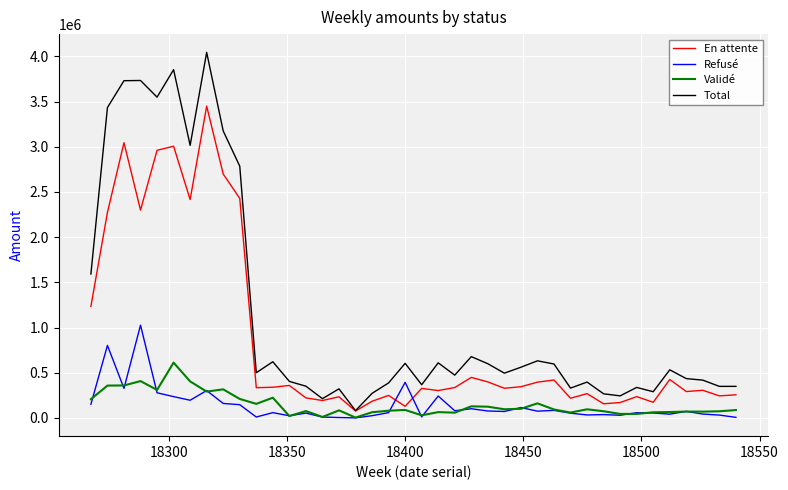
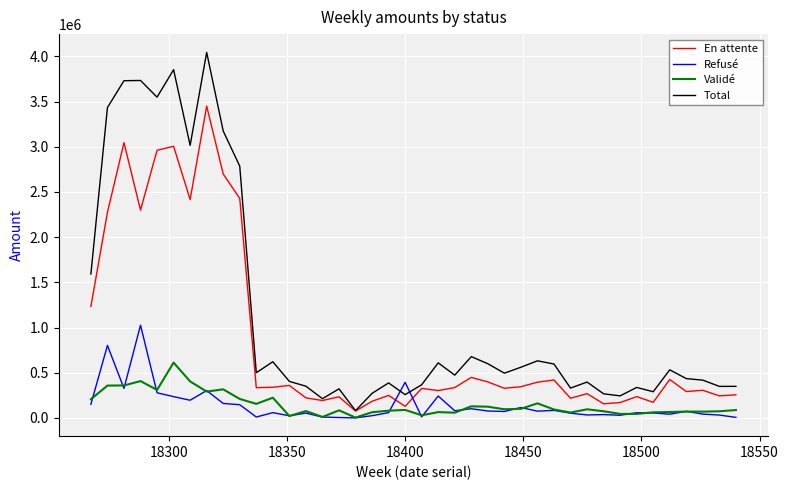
  {
    "En attente": {
      "18400": 100000
    },
    "Refusé": {
      "18400": 400000
    },
    "Validé": {
      "18400": 100000
    },
    "Total": {
-     "18400": 600000
+     "18400": 300000
    }
  }
